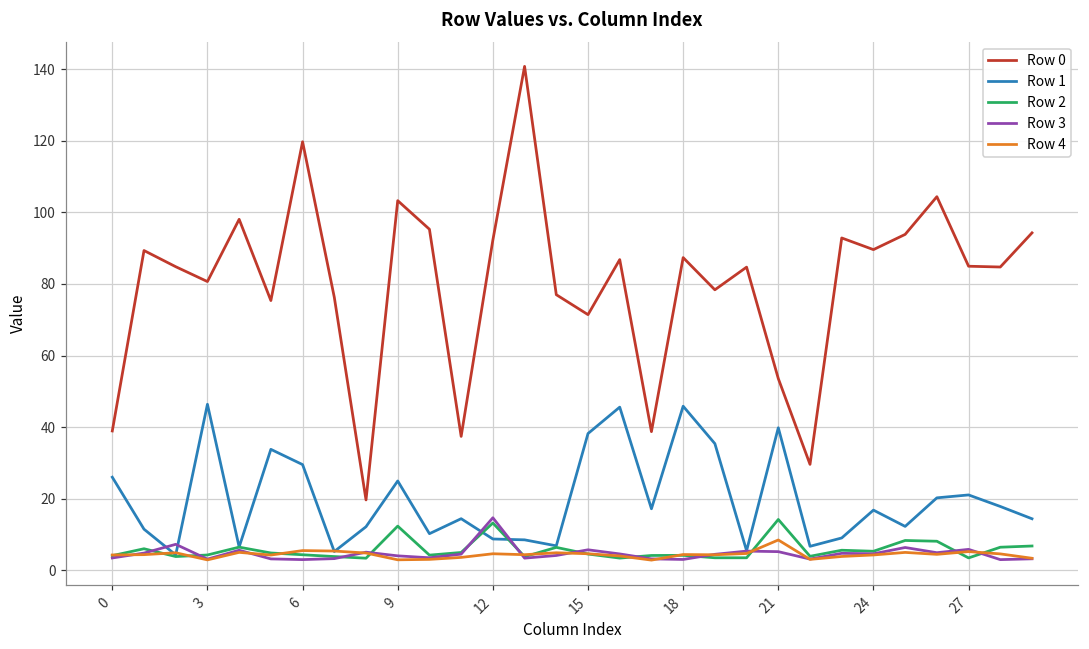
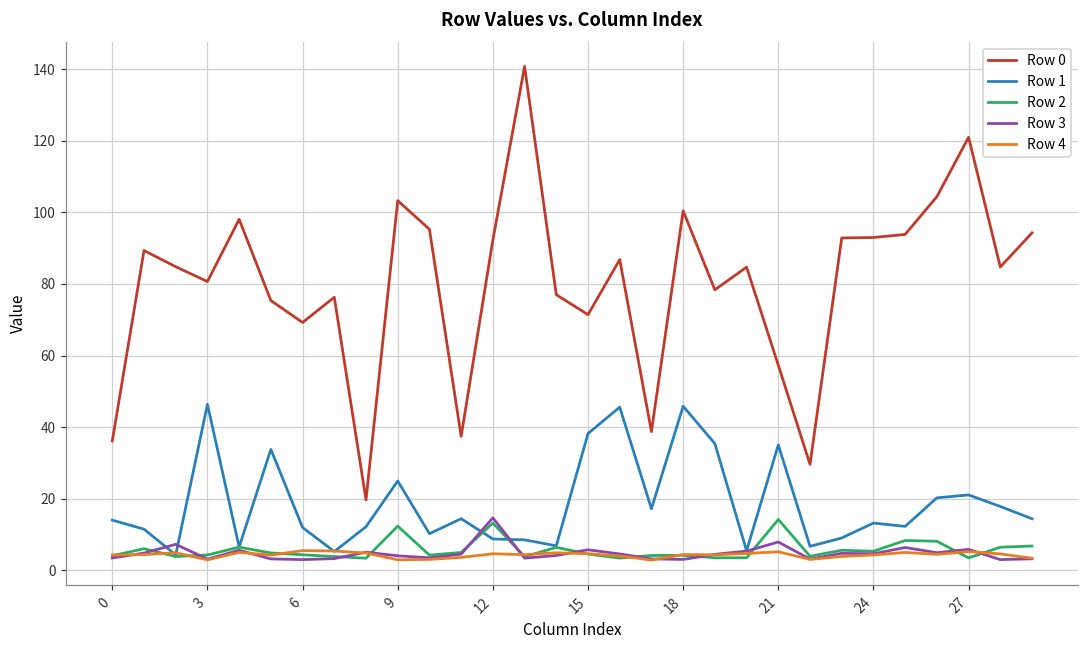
  {
    "Row 0": {
-     "0": 39,
+     "0": 36,
      "3": 81,
-     "6": 120,
+     "6": 69,
      "9": 103,
      "12": 92,
      "15": 71,
-     "18": 87,
-     "21": 54,
-     "24": 90,
-     "27": 85
+     "18": 100,
+     "21": 57,
+     "24": 93,
+     "27": 121
    },
    "Row 1": {
-     "0": 26,
+     "0": 14,
      "3": 46,
-     "6": 30,
+     "6": 12,
      "9": 25,
      "12": 9,
      "15": 38,
      "18": 46,
-     "21": 40,
-     "24": 17,
+     "21": 35,
+     "24": 13,
      "27": 21
    },
    "Row 2": {
      "3": 4,
      "6": 4,
      "9": 12,
      "12": 13,
      "21": 14,
      "27": 4
    },
    "Row 3": {
      "6": 3,
      "9": 4,
      "12": 15,
      "15": 6,
      "18": 3,
-     "21": 5
+     "21": 8
    },
    "Row 4": {
      "6": 6,
      "9": 3,
      "12": 5,
-     "21": 9
+     "21": 5
    }
  }
